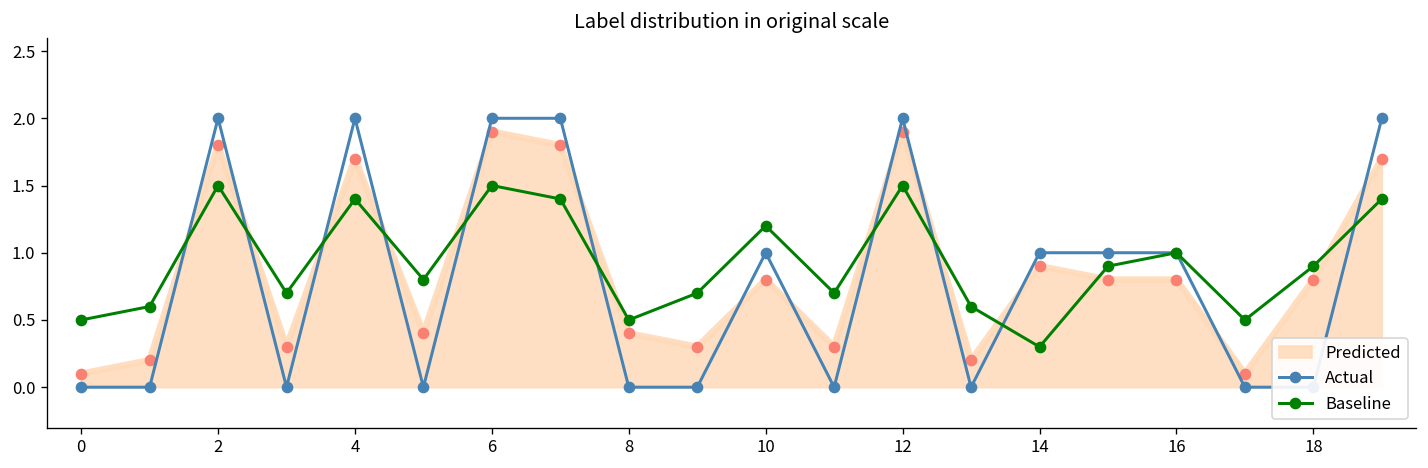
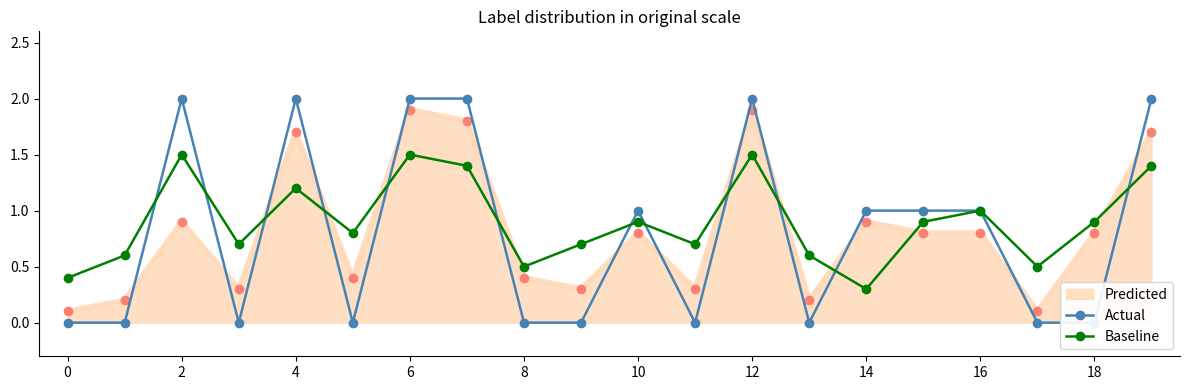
  {
    "Predicted": {
      "0": 0.1,
-     "2": 1.8,
+     "2": 0.9,
      "4": 1.7,
      "6": 1.9,
      "8": 0.4,
      "10": 0.8,
      "12": 1.9,
      "14": 0.9,
      "16": 0.8,
      "18": 0.8
    },
    "Actual": {
      "0": 0.0,
      "2": 2.0,
      "4": 2.0,
      "6": 2.0,
      "8": 0.0,
      "10": 1.0,
      "12": 2.0,
      "14": 1.0
    },
    "Baseline": {
-     "0": 0.5,
+     "0": 0.4,
      "2": 1.5,
-     "4": 1.4,
+     "4": 1.2,
      "6": 1.5,
      "8": 0.5,
-     "10": 1.2,
+     "10": 0.9,
      "12": 1.5,
      "14": 0.3,
      "18": 0.9
    }
  }
